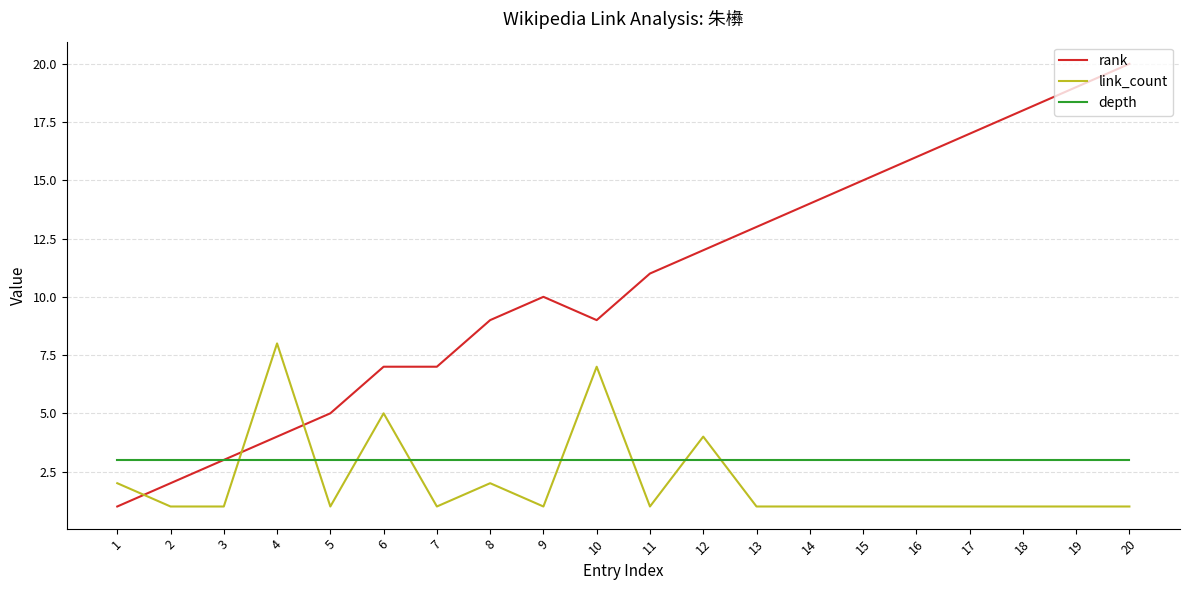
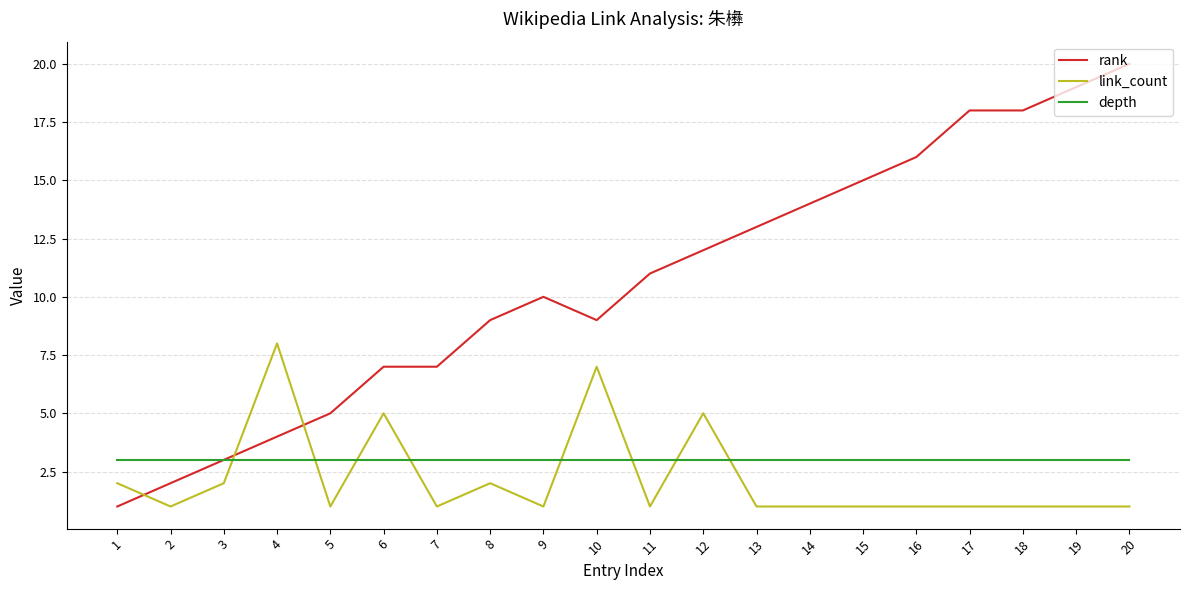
  {
    "rank": {
      "1": 1,
      "2": 2,
      "4": 4,
      "5": 5,
      "6": 7,
      "7": 7,
      "8": 9,
      "9": 10,
      "10": 9,
      "11": 11,
      "12": 12,
      "13": 13,
      "14": 14,
      "15": 15,
      "16": 16,
-     "17": 17,
+     "17": 18,
      "18": 18
    },
    "link_count": {
      "1": 2,
      "2": 1,
-     "3": 1,
+     "3": 2,
      "4": 8,
      "5": 1,
      "6": 5,
      "7": 1,
      "8": 2,
      "9": 1,
      "10": 7,
      "11": 1,
-     "12": 4,
+     "12": 5,
      "13": 1,
      "14": 1,
      "15": 1,
      "16": 1,
      "17": 1,
      "18": 1,
      "19": 1,
      "20": 1
    },
    "depth": {
      "1": 3,
      "2": 3,
      "4": 3,
      "5": 3,
      "6": 3,
      "7": 3,
      "8": 3,
      "9": 3,
      "10": 3,
      "11": 3,
      "12": 3,
      "13": 3,
      "14": 3,
      "15": 3,
      "16": 3,
      "17": 3,
      "18": 3,
      "19": 3,
      "20": 3
    }
  }
